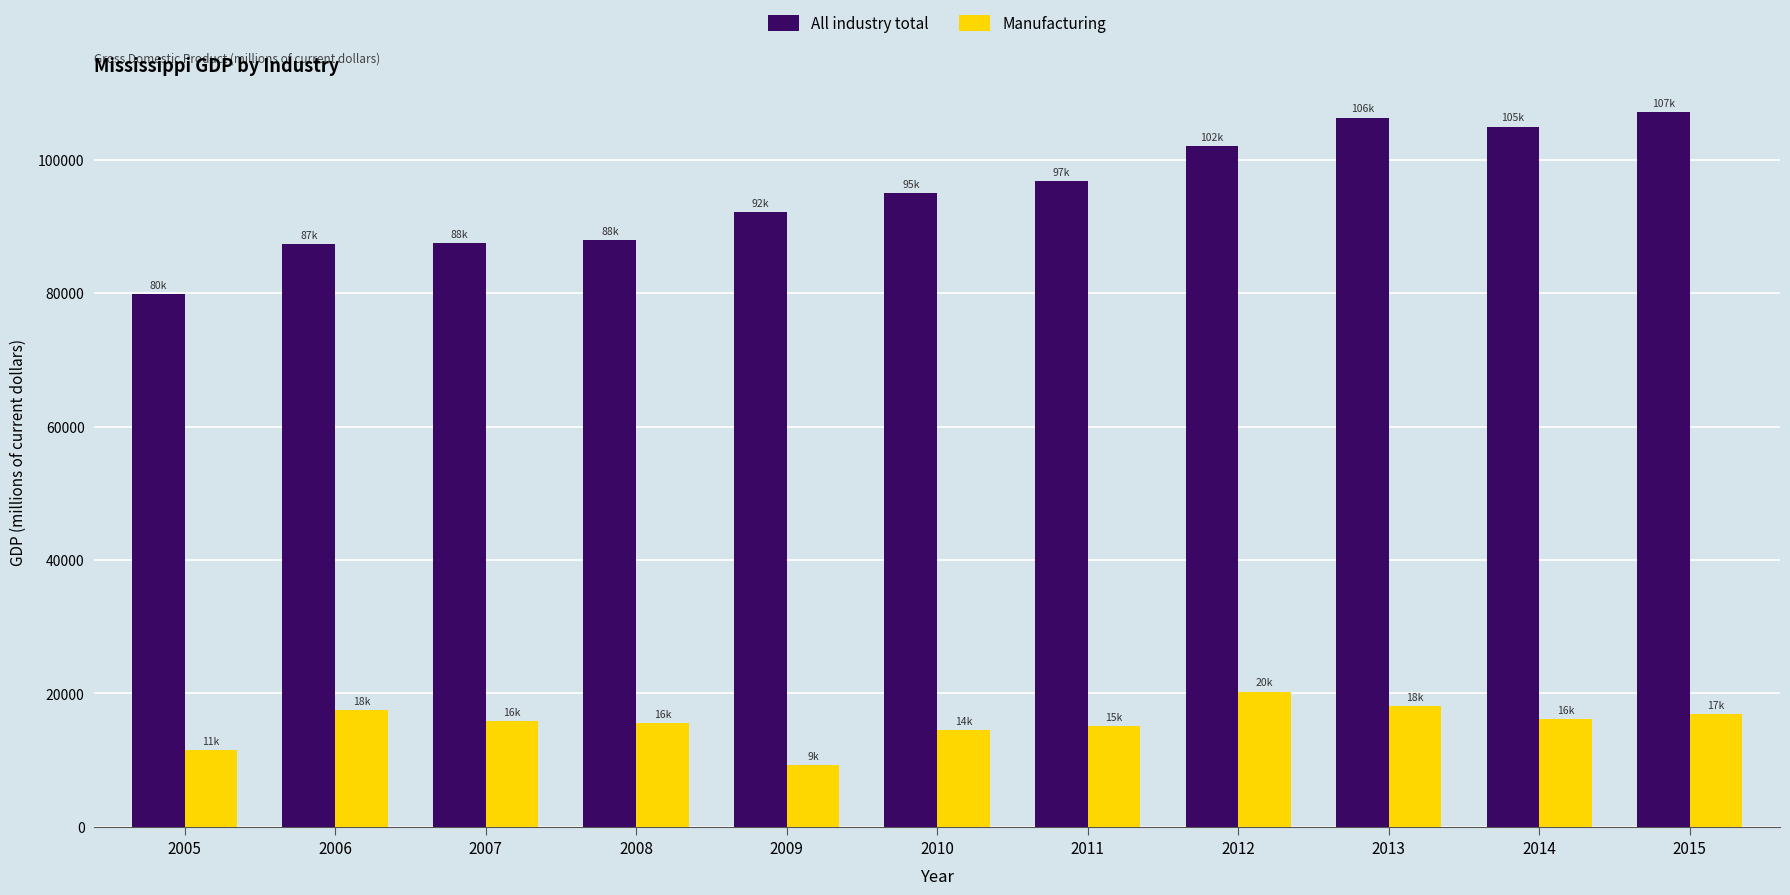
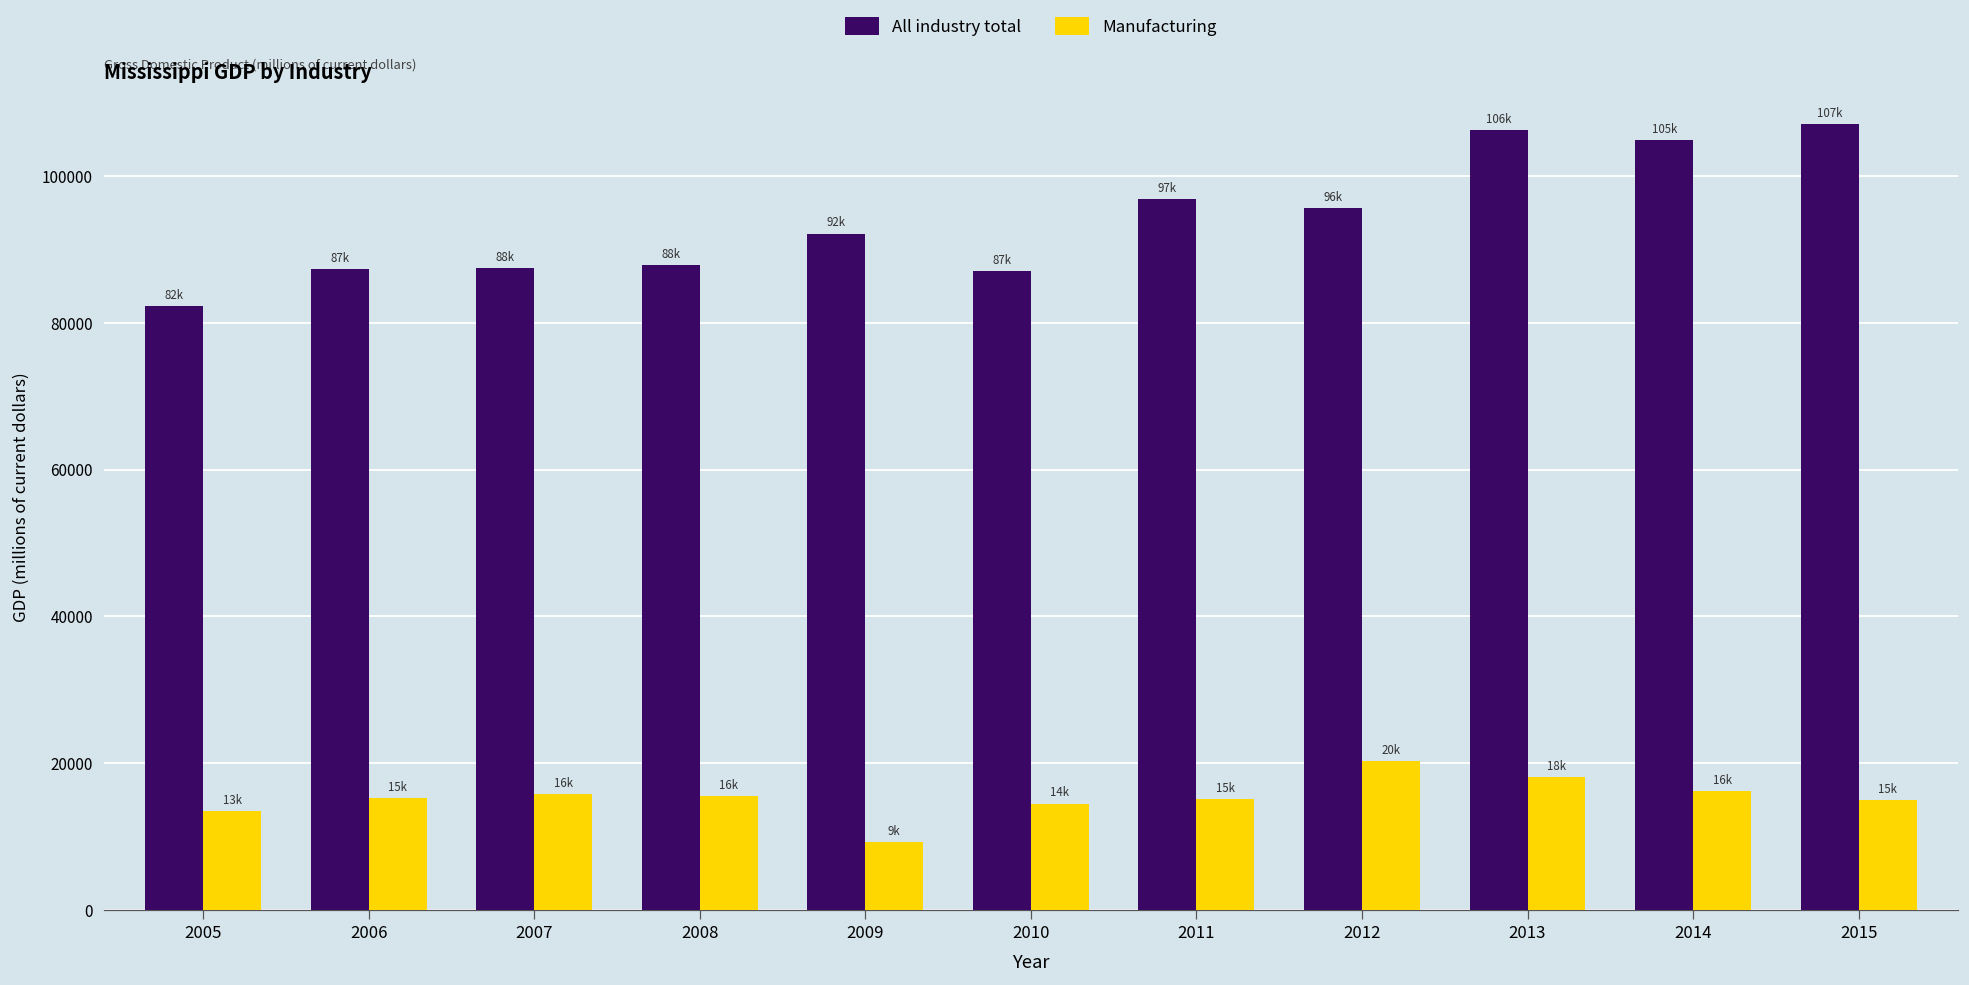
  {
    "All industry total": {
-     "2005": "80k",
+     "2005": "82k",
      "2006": "87k",
      "2007": "88k",
      "2008": "88k",
      "2009": "92k",
-     "2010": "95k",
+     "2010": "87k",
      "2011": "97k",
-     "2012": "102k",
+     "2012": "96k",
      "2013": "106k",
      "2014": "105k",
      "2015": "107k"
    },
    "Manufacturing": {
-     "2005": "11k",
-     "2006": "18k",
+     "2005": "13k",
+     "2006": "15k",
      "2007": "16k",
      "2008": "16k",
      "2009": "9k",
      "2010": "14k",
      "2011": "15k",
      "2012": "20k",
      "2013": "18k",
      "2014": "16k",
-     "2015": "17k"
+     "2015": "15k"
    }
  }
